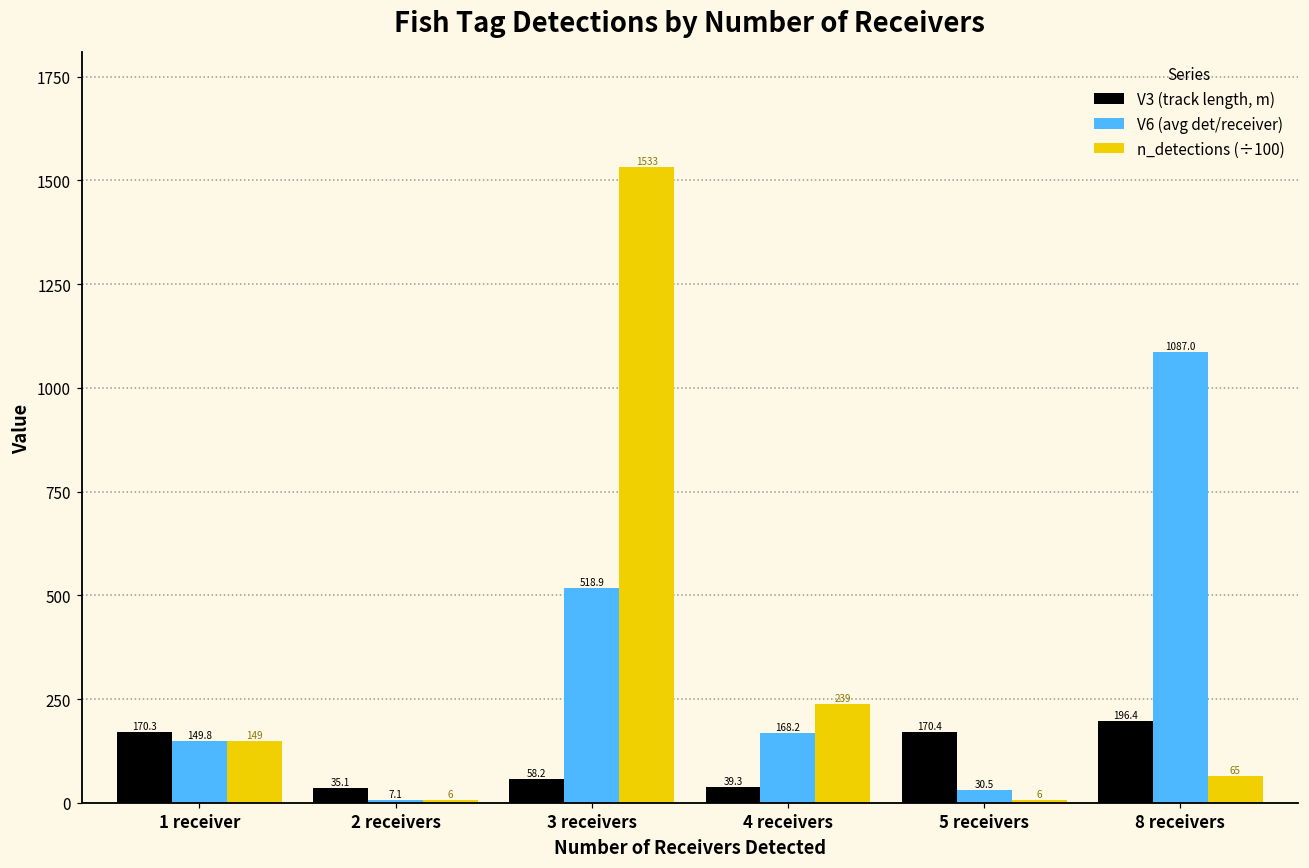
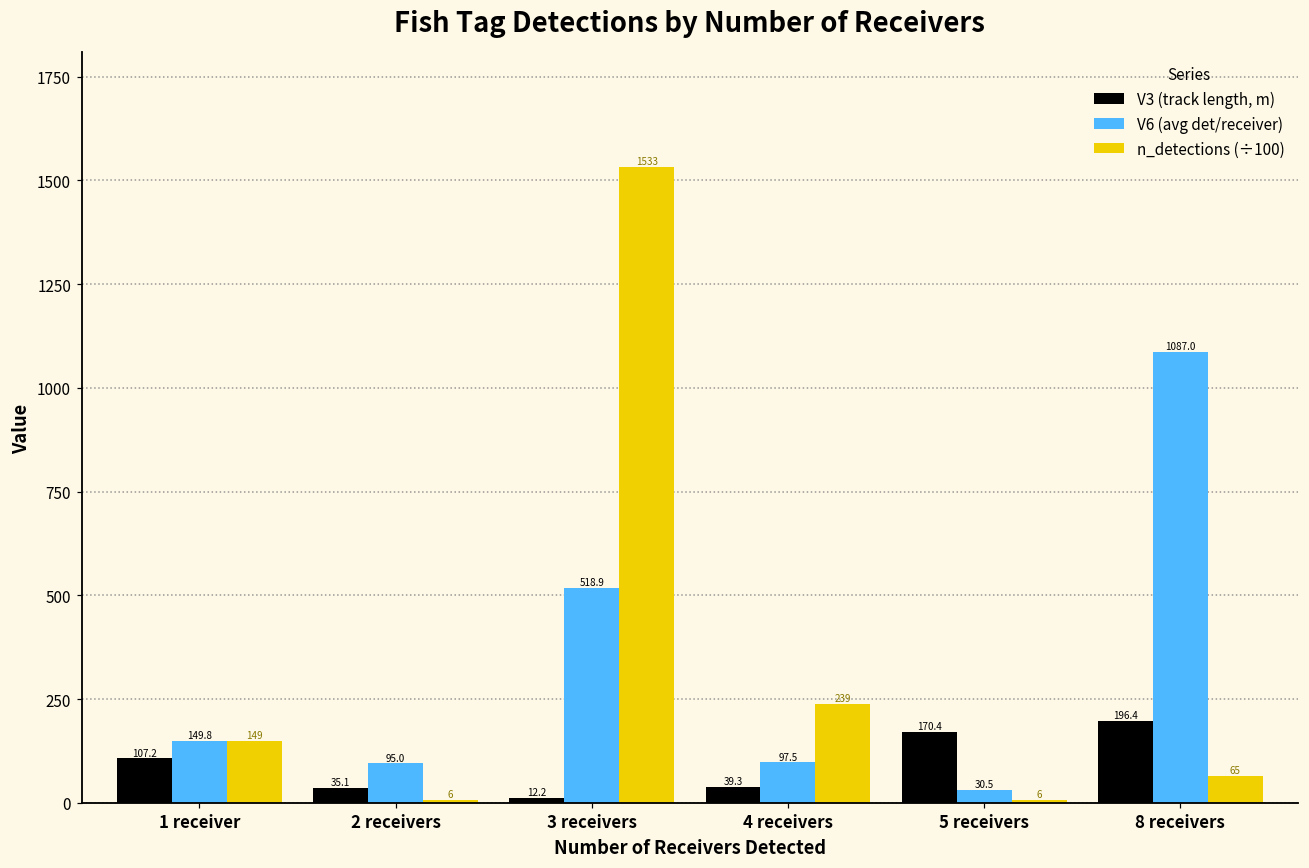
  {
    "V3 (track length, m)": {
-     "1 receiver": 170.3,
+     "1 receiver": 107.2,
      "2 receivers": 35.1,
-     "3 receivers": 58.2,
+     "3 receivers": 12.2,
      "4 receivers": 39.3,
      "5 receivers": 170.4,
      "8 receivers": 196.4
    },
    "V6 (avg det/receiver)": {
      "1 receiver": 149.8,
-     "2 receivers": 7.1,
+     "2 receivers": 95.0,
      "3 receivers": 518.9,
-     "4 receivers": 168.2,
+     "4 receivers": 97.5,
      "5 receivers": 30.5,
      "8 receivers": 1087.0
    },
    "n_detections (÷100)": {
      "1 receiver": 149,
      "2 receivers": 6,
      "3 receivers": 1533,
      "4 receivers": 239,
      "5 receivers": 6,
      "8 receivers": 65
    }
  }
